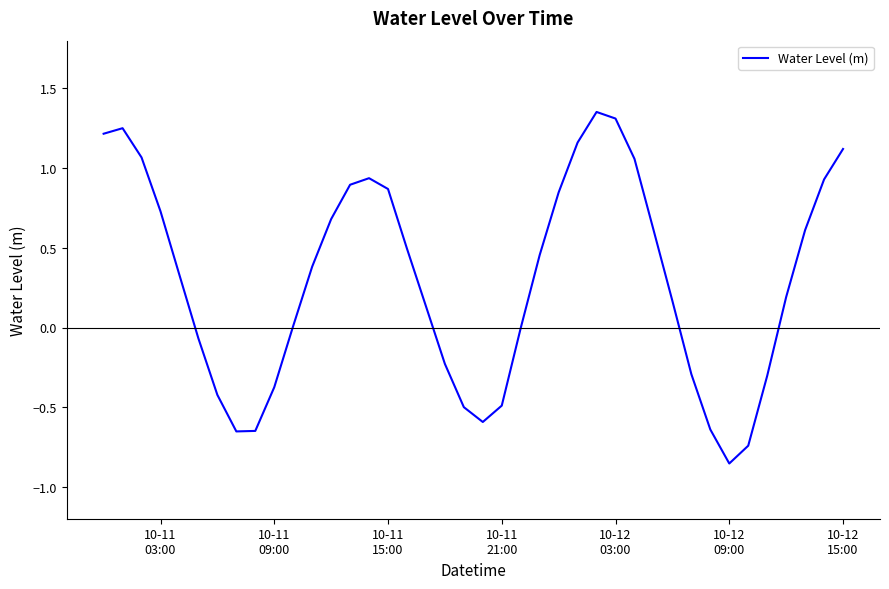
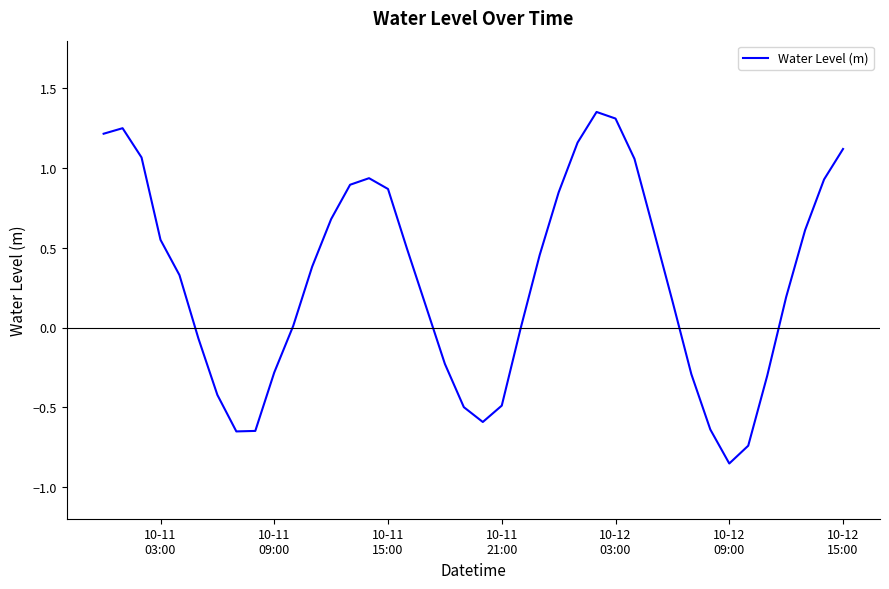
  {
-   "10-11 03:00": 0.73,
-   "10-11 09:00": -0.37,
+   "10-11 03:00": 0.55,
+   "10-11 09:00": -0.28,
    "10-11 15:00": 0.87,
    "10-11 21:00": -0.49,
    "10-12 03:00": 1.31,
    "10-12 09:00": -0.85,
    "10-12 15:00": 1.12
  }
